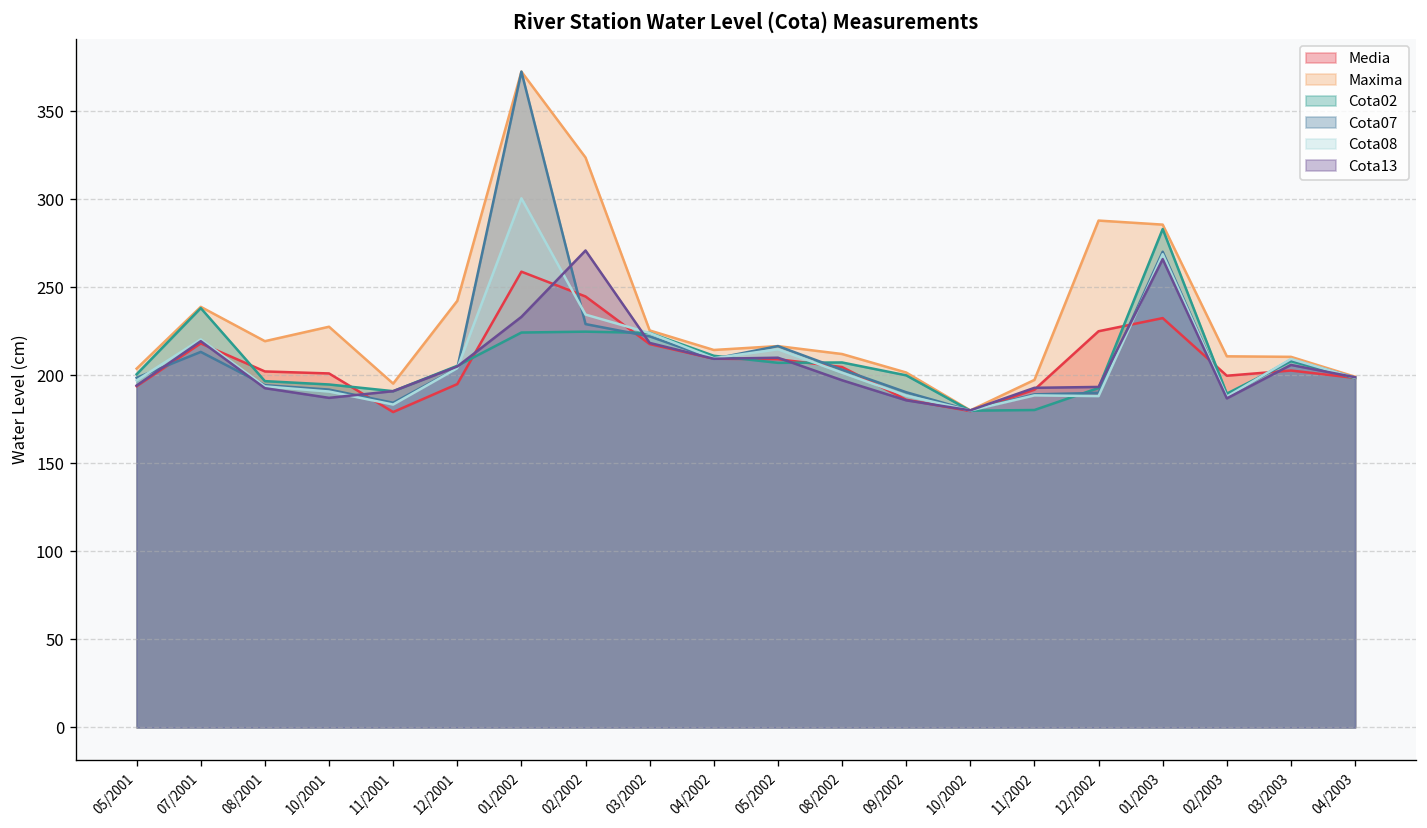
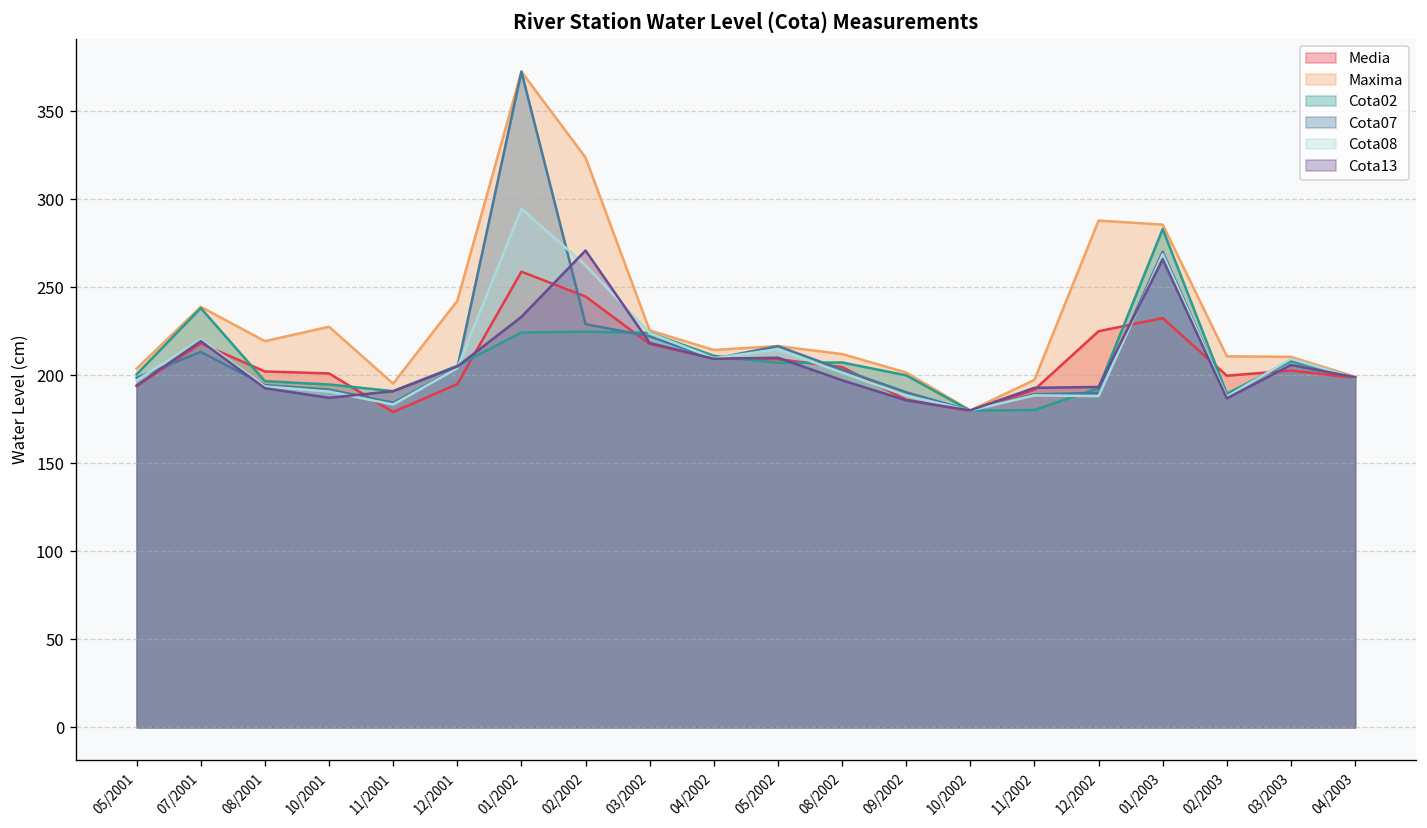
  {
    "Cota08": {
-     "01/2002": 301,
-     "02/2002": 235,
+     "01/2002": 295,
+     "02/2002": 263,
      "05/2002": 215,
      "09/2002": 189,
      "12/2002": 188
    }
  }
